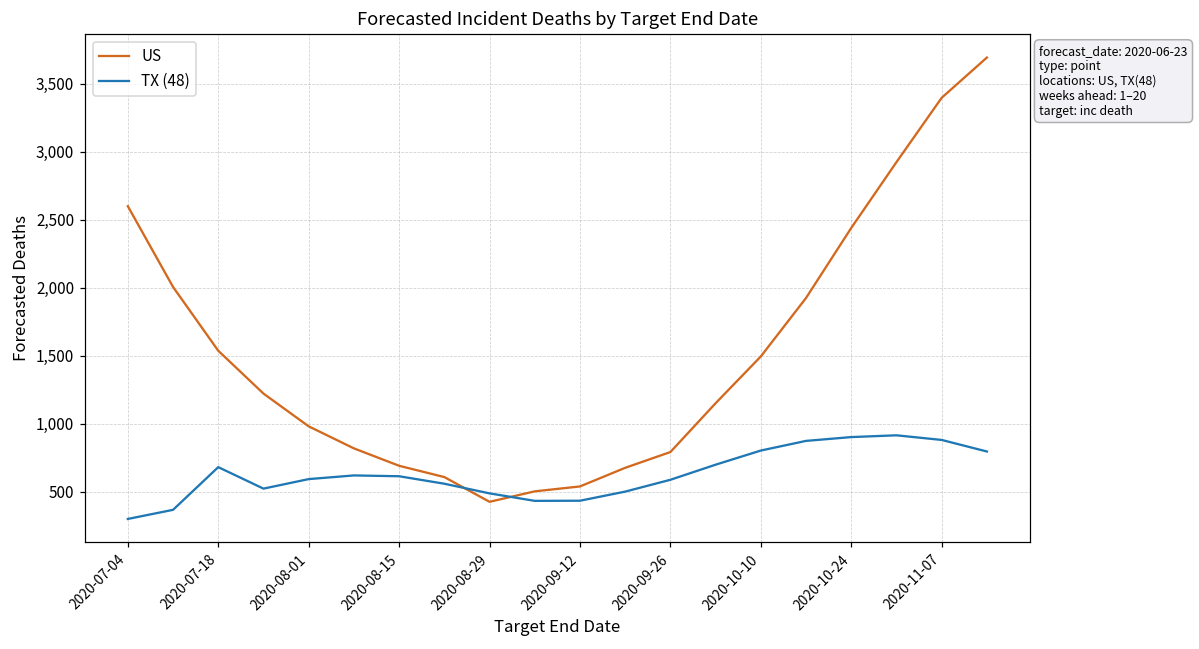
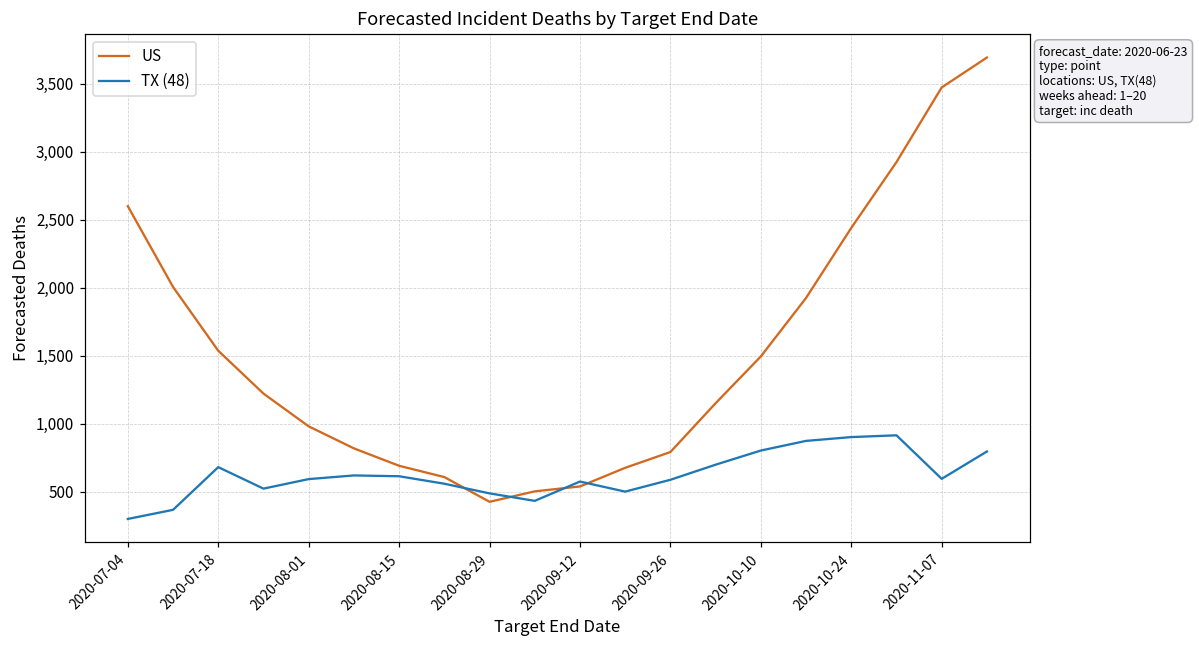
  {
    "US": {
      "2020-07-04": "2,600",
      "2020-07-18": "1,540",
      "2020-08-01": "980",
      "2020-08-15": "690",
      "2020-08-29": "430",
      "2020-09-12": "540",
      "2020-09-26": "790",
      "2020-10-10": "1,490",
      "2020-10-24": "2,440",
-     "2020-11-07": "3,400"
+     "2020-11-07": "3,470"
    },
    "TX (48)": {
      "2020-07-04": "300",
      "2020-07-18": "680",
      "2020-08-01": "590",
      "2020-08-15": "610",
      "2020-08-29": "490",
-     "2020-09-12": "430",
+     "2020-09-12": "570",
      "2020-09-26": "590",
      "2020-10-10": "800",
      "2020-10-24": "900",
-     "2020-11-07": "880"
+     "2020-11-07": "590"
    }
  }
